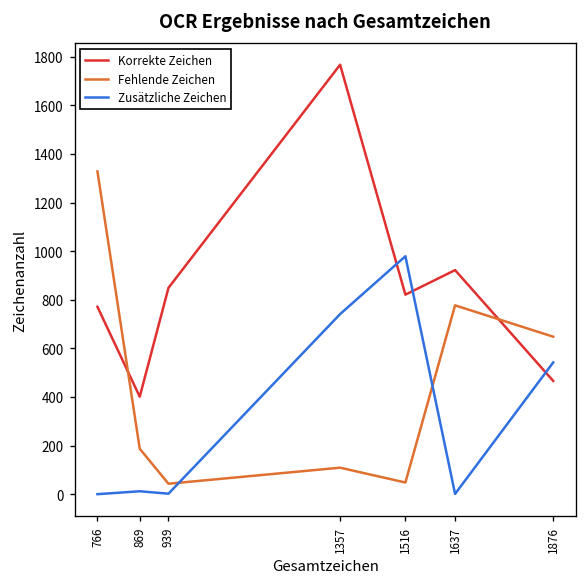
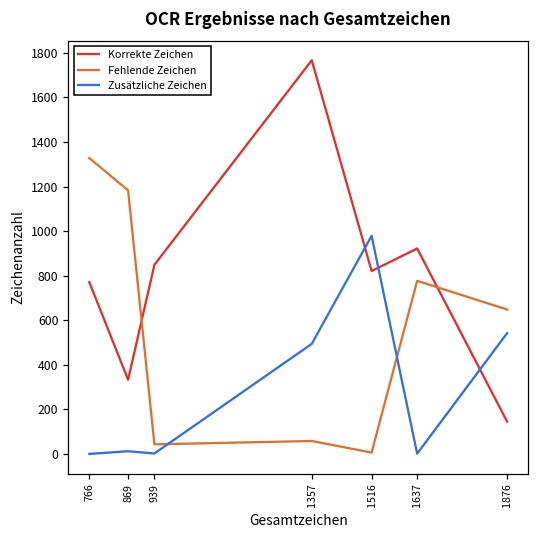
  {
    "Korrekte Zeichen": {
      "766": 770,
-     "869": 400,
+     "869": 330,
      "939": 850,
      "1357": 1770,
      "1516": 820,
      "1637": 920,
-     "1876": 470
+     "1876": 150
    },
    "Fehlende Zeichen": {
      "766": 1330,
-     "869": 190,
+     "869": 1180,
      "939": 40,
-     "1357": 110,
-     "1516": 50,
+     "1357": 60,
+     "1516": 10,
      "1637": 780,
      "1876": 650
    },
    "Zusätzliche Zeichen": {
      "766": 0,
      "869": 10,
      "939": 0,
-     "1357": 740,
+     "1357": 490,
      "1516": 980,
      "1637": 0,
      "1876": 540
    }
  }
